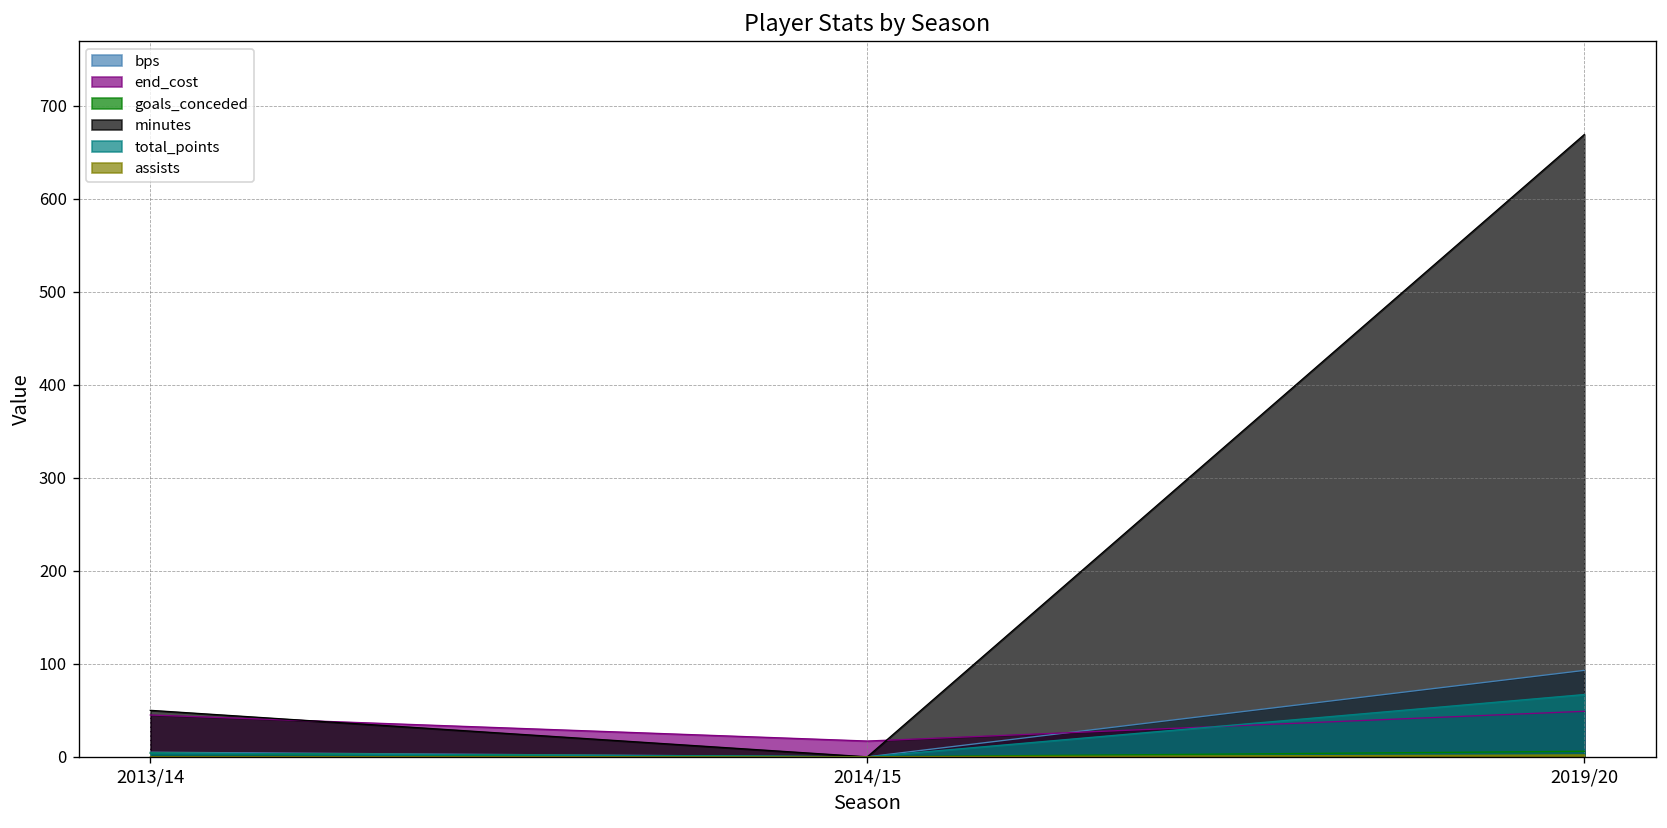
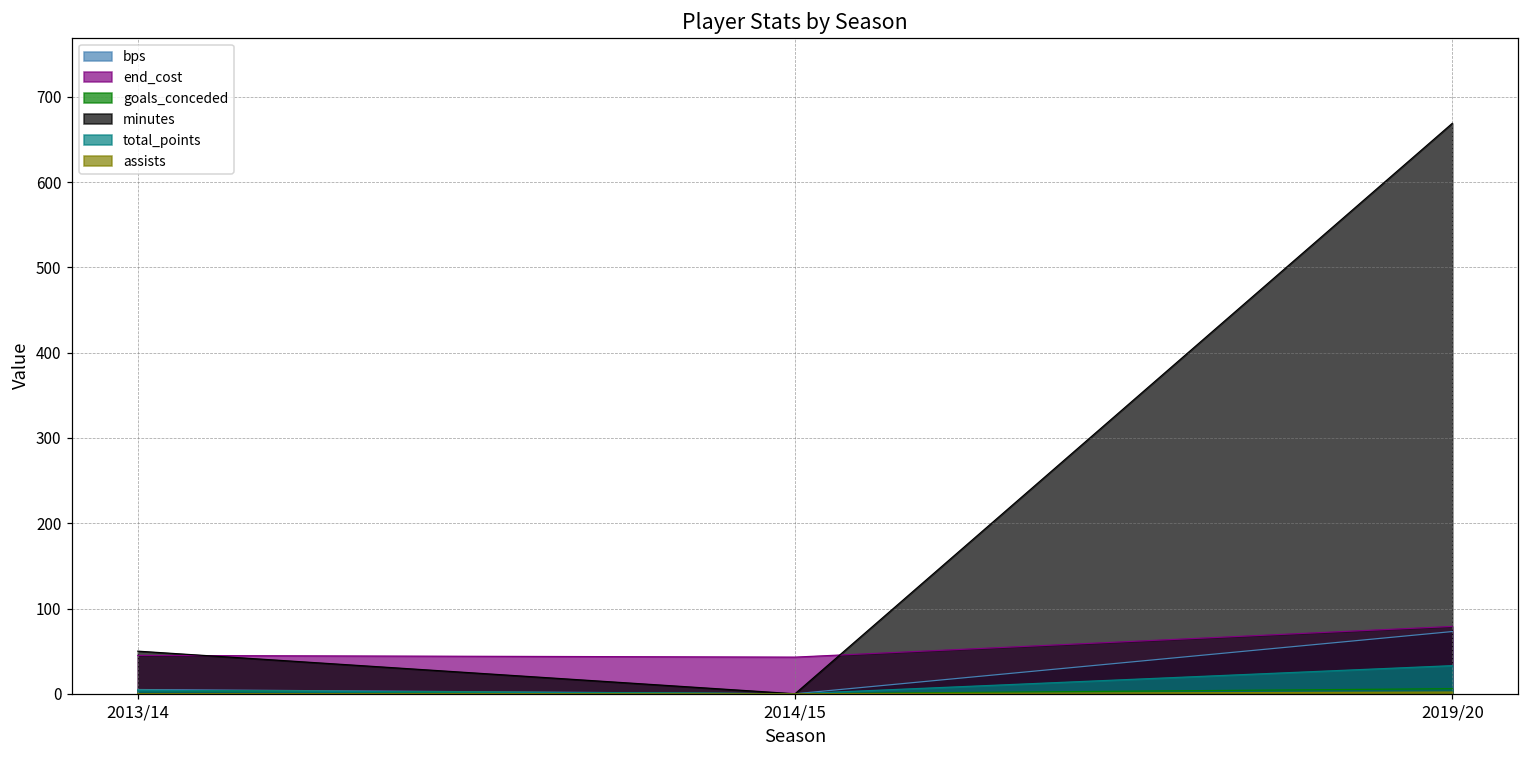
  {
    "bps": {
-     "2019/20": 90
+     "2019/20": 70
    },
    "end_cost": {
      "2013/14": 50,
-     "2014/15": 20,
-     "2019/20": 50
+     "2014/15": 40,
+     "2019/20": 80
    },
    "goals_conceded": {
      "2019/20": 10
    },
    "minutes": {
      "2013/14": 50,
      "2019/20": 670
    },
    "total_points": {
-     "2019/20": 70
+     "2019/20": 30
    },
    "assists": {
      "2013/14": 0,
      "2019/20": 0
    }
  }
